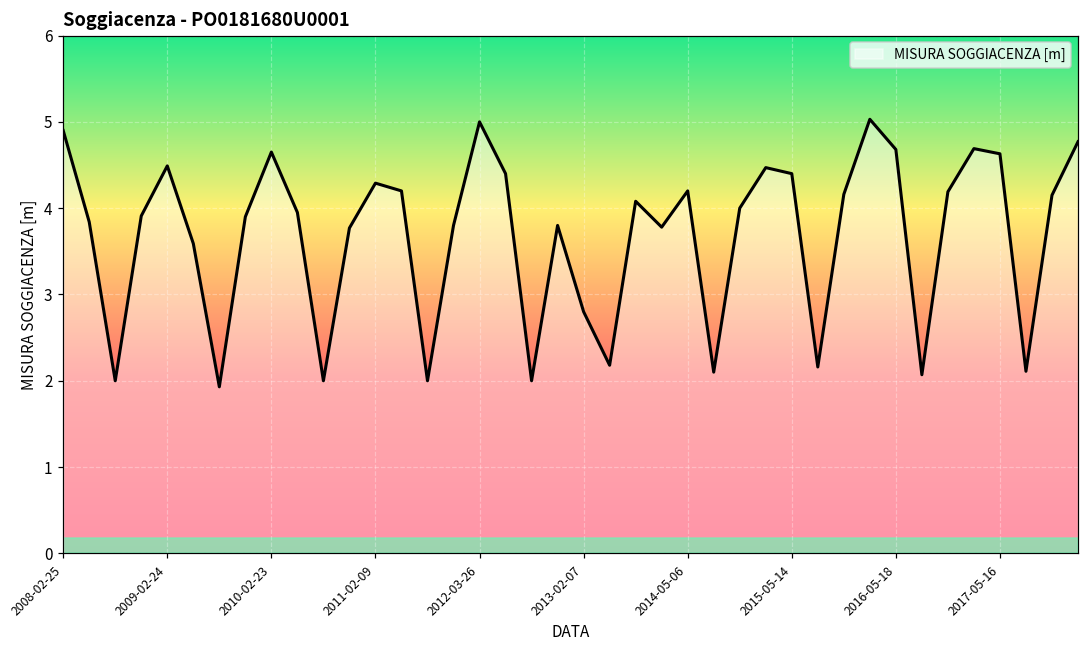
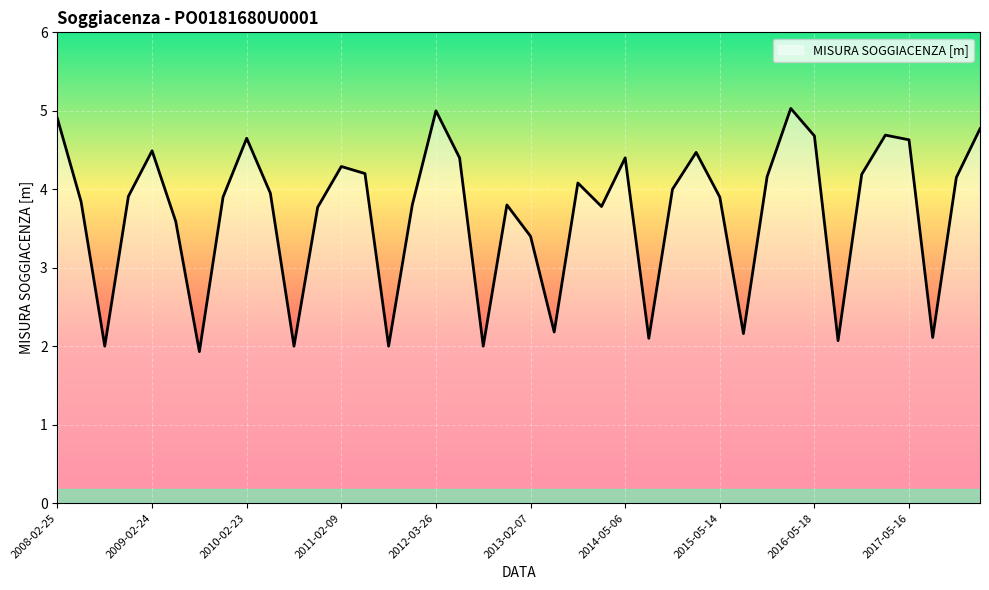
  {
    "2008-02-25": 4.9,
    "2009-02-24": 4.5,
    "2010-02-23": 4.7,
    "2011-02-09": 4.3,
    "2012-03-26": 5.0,
-   "2013-02-07": 2.8,
-   "2014-05-06": 4.2,
-   "2015-05-14": 4.4,
+   "2013-02-07": 3.4,
+   "2014-05-06": 4.4,
+   "2015-05-14": 3.9,
    "2016-05-18": 4.7,
    "2017-05-16": 4.6
  }
